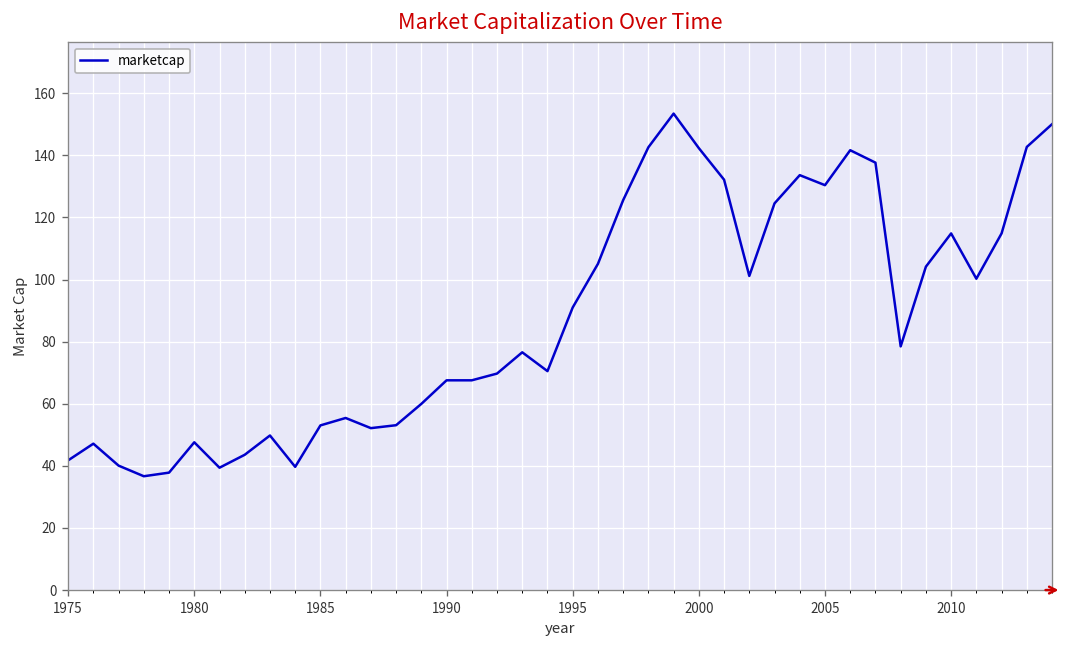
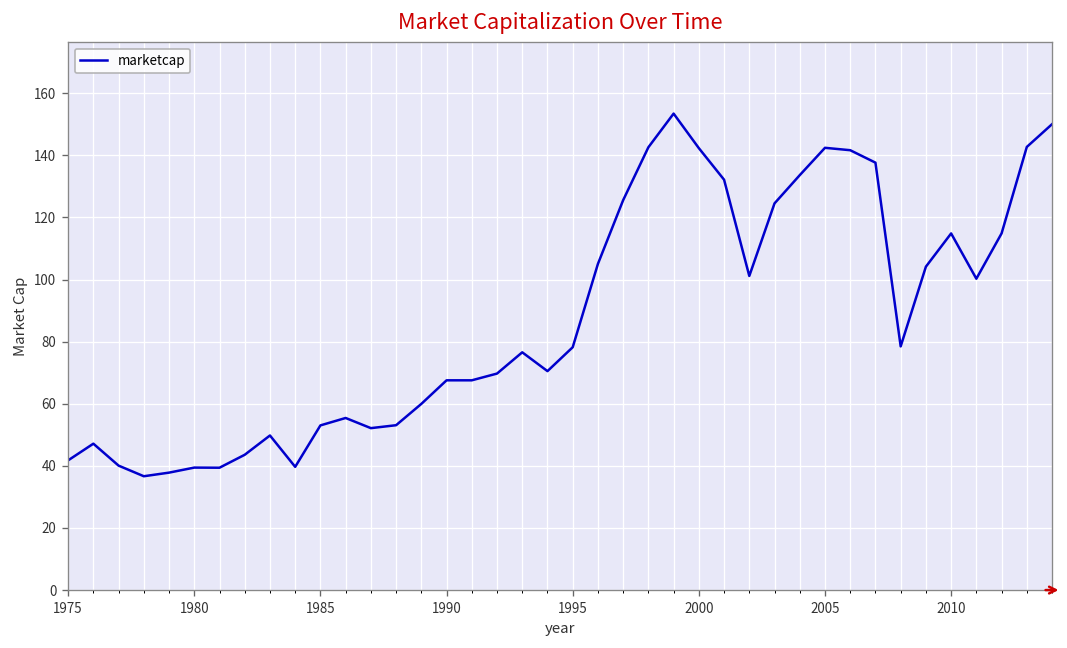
  {
    "1975": 42,
-   "1980": 48,
+   "1980": 39,
    "1985": 53,
    "1990": 68,
-   "1995": 91,
+   "1995": 78,
    "2000": 142,
-   "2005": 130,
+   "2005": 142,
    "2010": 115
  }
